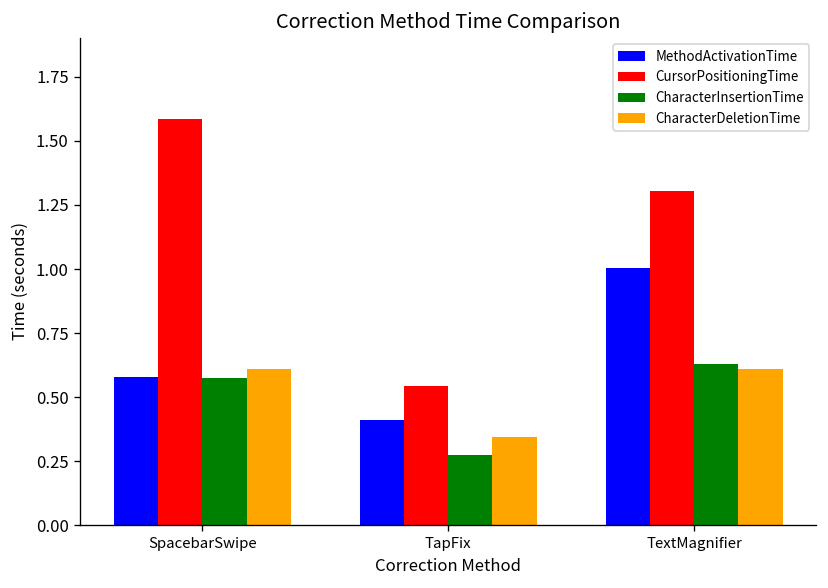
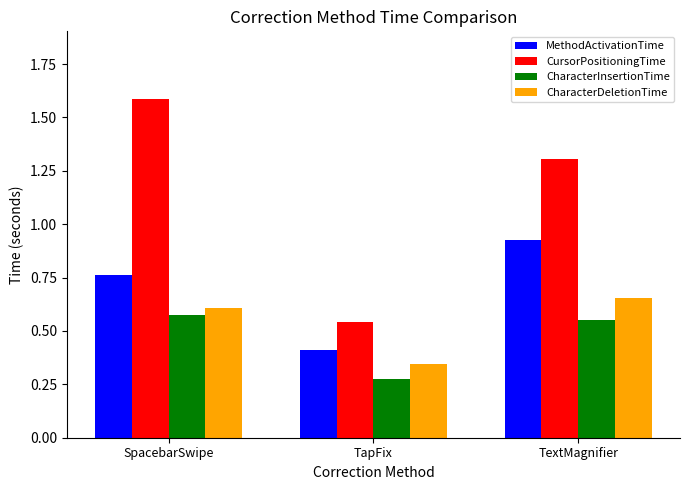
  {
    "MethodActivationTime": {
-     "SpacebarSwipe": 0.58,
+     "SpacebarSwipe": 0.76,
      "TapFix": 0.41,
-     "TextMagnifier": 1.00
+     "TextMagnifier": 0.93
    },
    "CursorPositioningTime": {
      "SpacebarSwipe": 1.59,
      "TapFix": 0.54,
      "TextMagnifier": 1.30
    },
    "CharacterInsertionTime": {
      "SpacebarSwipe": 0.57,
      "TapFix": 0.28,
-     "TextMagnifier": 0.63
+     "TextMagnifier": 0.55
    },
    "CharacterDeletionTime": {
      "SpacebarSwipe": 0.61,
      "TapFix": 0.34,
-     "TextMagnifier": 0.61
+     "TextMagnifier": 0.66
    }
  }
